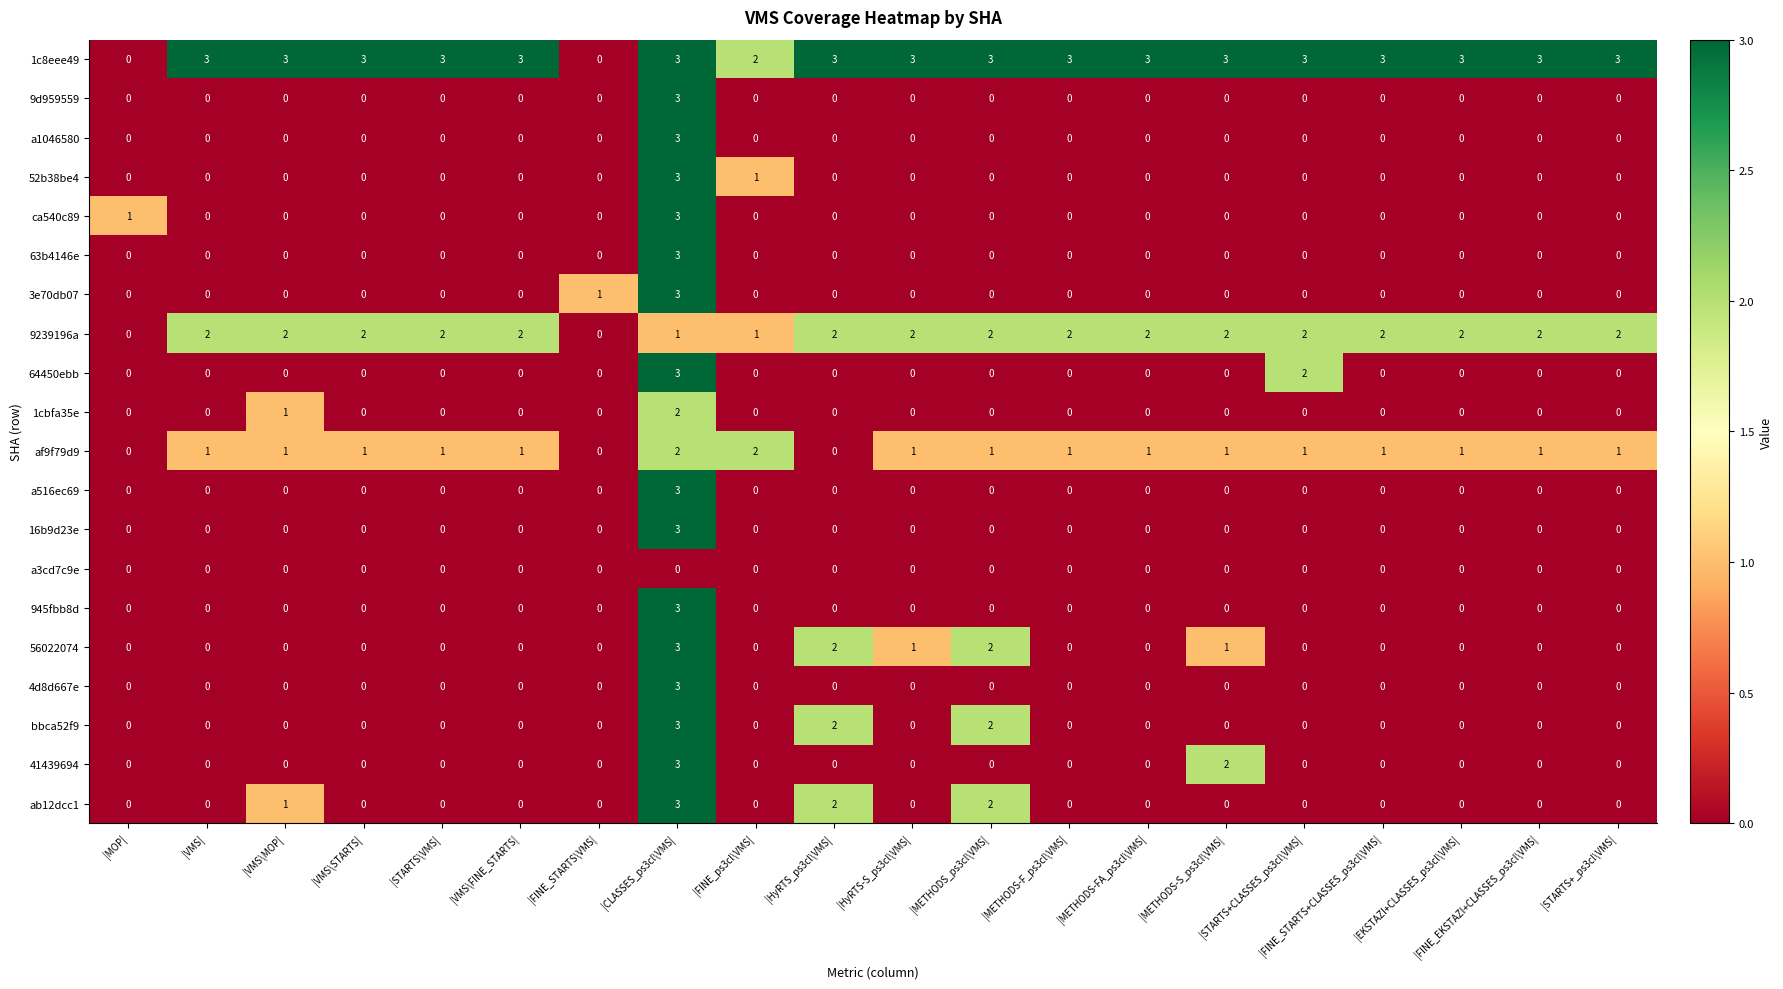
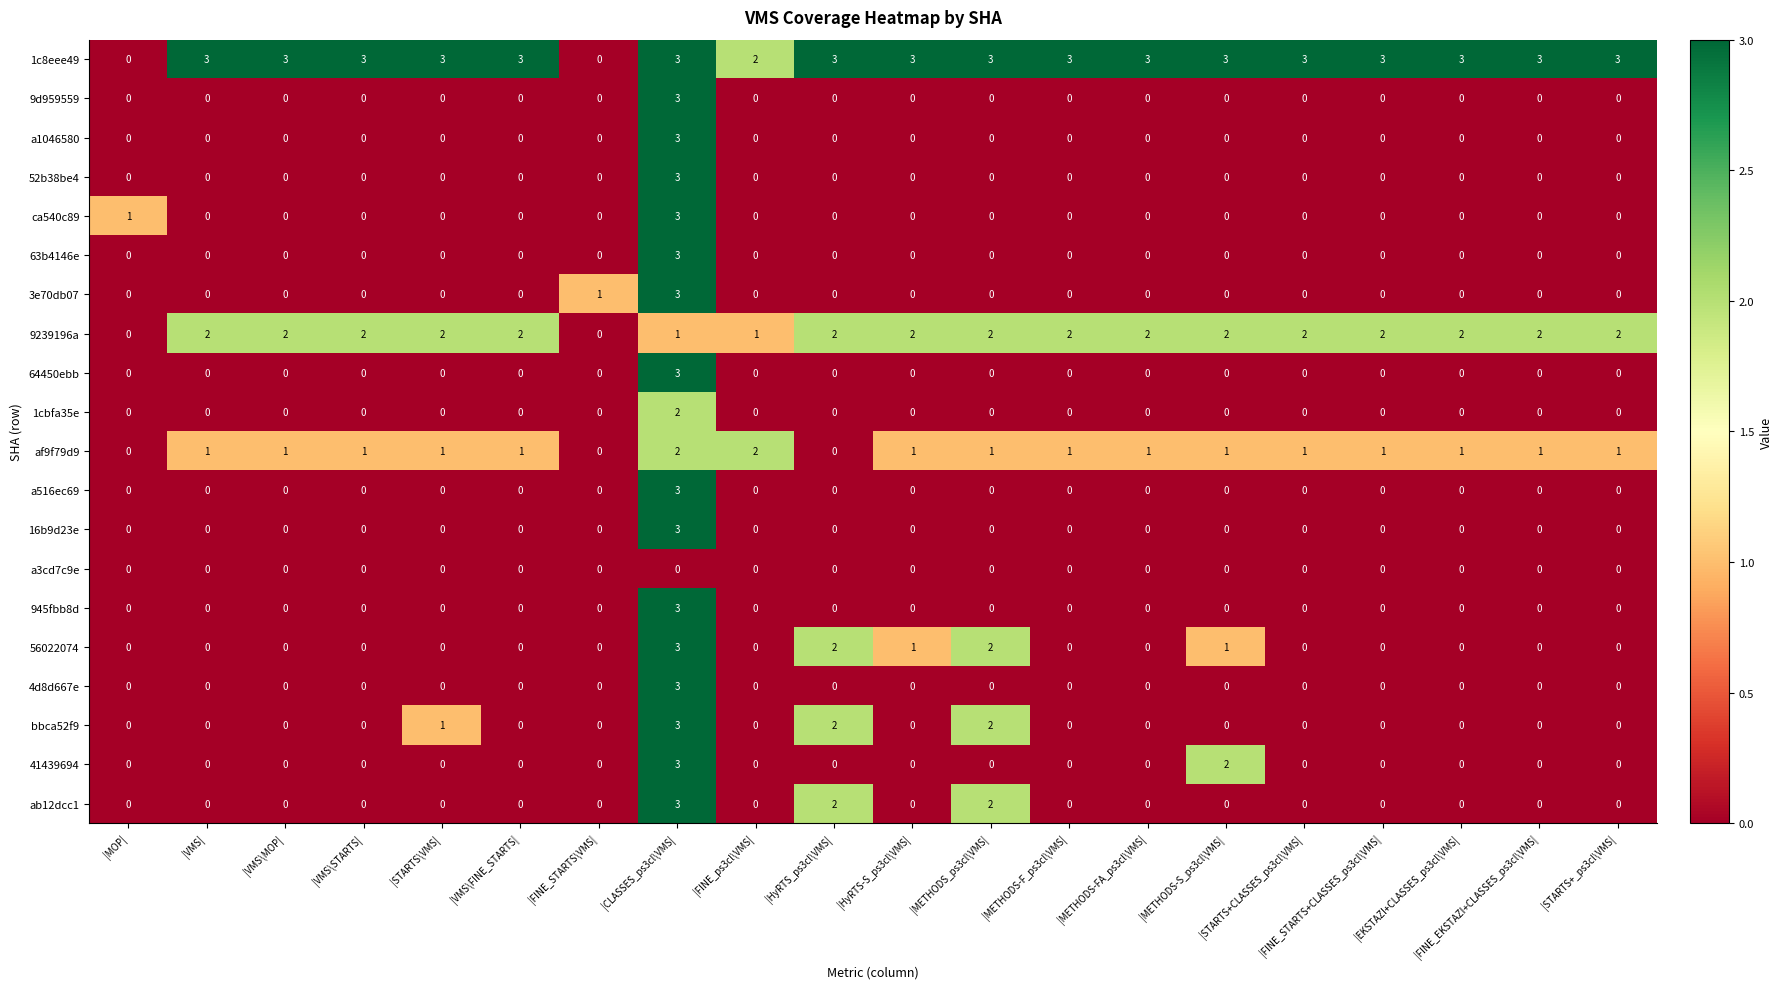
  {
    "52b38be4": {
      "|MOP|": 0,
      "|VMS|": 0,
      "|VMS\\MOP|": 0,
      "|VMS\\STARTS|": 0,
      "|STARTS\\VMS|": 0,
      "|VMS\\FINE_STARTS|": 0,
      "|FINE_STARTS\\VMS|": 0,
      "|CLASSES_ps3cl\\VMS|": 3,
-     "|FINE_ps3cl\\VMS|": 1,
+     "|FINE_ps3cl\\VMS|": 0,
      "|HyRTS_ps3cl\\VMS|": 0,
      "|HyRTS-S_ps3cl\\VMS|": 0,
      "|METHODS_ps3cl\\VMS|": 0,
      "|METHODS-F_ps3cl\\VMS|": 0,
      "|METHODS-FA_ps3cl\\VMS|": 0,
      "|METHODS-S_ps3cl\\VMS|": 0,
      "|STARTS+CLASSES_ps3cl\\VMS|": 0,
      "|FINE_STARTS+CLASSES_ps3cl\\VMS|": 0,
      "|EKSTAZI+CLASSES_ps3cl\\VMS|": 0,
      "|FINE_EKSTAZI+CLASSES_ps3cl\\VMS|": 0,
      "|STARTS+_ps3cl\\VMS|": 0
    },
    "64450ebb": {
      "|MOP|": 0,
      "|VMS|": 0,
      "|VMS\\MOP|": 0,
      "|VMS\\STARTS|": 0,
      "|STARTS\\VMS|": 0,
      "|VMS\\FINE_STARTS|": 0,
      "|FINE_STARTS\\VMS|": 0,
      "|CLASSES_ps3cl\\VMS|": 3,
      "|FINE_ps3cl\\VMS|": 0,
      "|HyRTS_ps3cl\\VMS|": 0,
      "|HyRTS-S_ps3cl\\VMS|": 0,
      "|METHODS_ps3cl\\VMS|": 0,
      "|METHODS-F_ps3cl\\VMS|": 0,
      "|METHODS-FA_ps3cl\\VMS|": 0,
      "|METHODS-S_ps3cl\\VMS|": 0,
-     "|STARTS+CLASSES_ps3cl\\VMS|": 2,
+     "|STARTS+CLASSES_ps3cl\\VMS|": 0,
      "|FINE_STARTS+CLASSES_ps3cl\\VMS|": 0,
      "|EKSTAZI+CLASSES_ps3cl\\VMS|": 0,
      "|FINE_EKSTAZI+CLASSES_ps3cl\\VMS|": 0,
      "|STARTS+_ps3cl\\VMS|": 0
    },
    "1cbfa35e": {
      "|MOP|": 0,
      "|VMS|": 0,
-     "|VMS\\MOP|": 1,
+     "|VMS\\MOP|": 0,
      "|VMS\\STARTS|": 0,
      "|STARTS\\VMS|": 0,
      "|VMS\\FINE_STARTS|": 0,
      "|FINE_STARTS\\VMS|": 0,
      "|CLASSES_ps3cl\\VMS|": 2,
      "|FINE_ps3cl\\VMS|": 0,
      "|HyRTS_ps3cl\\VMS|": 0,
      "|HyRTS-S_ps3cl\\VMS|": 0,
      "|METHODS_ps3cl\\VMS|": 0,
      "|METHODS-F_ps3cl\\VMS|": 0,
      "|METHODS-FA_ps3cl\\VMS|": 0,
      "|METHODS-S_ps3cl\\VMS|": 0,
      "|STARTS+CLASSES_ps3cl\\VMS|": 0,
      "|FINE_STARTS+CLASSES_ps3cl\\VMS|": 0,
      "|EKSTAZI+CLASSES_ps3cl\\VMS|": 0,
      "|FINE_EKSTAZI+CLASSES_ps3cl\\VMS|": 0,
      "|STARTS+_ps3cl\\VMS|": 0
    },
    "bbca52f9": {
      "|MOP|": 0,
      "|VMS|": 0,
      "|VMS\\MOP|": 0,
      "|VMS\\STARTS|": 0,
-     "|STARTS\\VMS|": 0,
+     "|STARTS\\VMS|": 1,
      "|VMS\\FINE_STARTS|": 0,
      "|FINE_STARTS\\VMS|": 0,
      "|CLASSES_ps3cl\\VMS|": 3,
      "|FINE_ps3cl\\VMS|": 0,
      "|HyRTS_ps3cl\\VMS|": 2,
      "|HyRTS-S_ps3cl\\VMS|": 0,
      "|METHODS_ps3cl\\VMS|": 2,
      "|METHODS-F_ps3cl\\VMS|": 0,
      "|METHODS-FA_ps3cl\\VMS|": 0,
      "|METHODS-S_ps3cl\\VMS|": 0,
      "|STARTS+CLASSES_ps3cl\\VMS|": 0,
      "|FINE_STARTS+CLASSES_ps3cl\\VMS|": 0,
      "|EKSTAZI+CLASSES_ps3cl\\VMS|": 0,
      "|FINE_EKSTAZI+CLASSES_ps3cl\\VMS|": 0,
      "|STARTS+_ps3cl\\VMS|": 0
    },
    "ab12dcc1": {
      "|MOP|": 0,
      "|VMS|": 0,
-     "|VMS\\MOP|": 1,
+     "|VMS\\MOP|": 0,
      "|VMS\\STARTS|": 0,
      "|STARTS\\VMS|": 0,
      "|VMS\\FINE_STARTS|": 0,
      "|FINE_STARTS\\VMS|": 0,
      "|CLASSES_ps3cl\\VMS|": 3,
      "|FINE_ps3cl\\VMS|": 0,
      "|HyRTS_ps3cl\\VMS|": 2,
      "|HyRTS-S_ps3cl\\VMS|": 0,
      "|METHODS_ps3cl\\VMS|": 2,
      "|METHODS-F_ps3cl\\VMS|": 0,
      "|METHODS-FA_ps3cl\\VMS|": 0,
      "|METHODS-S_ps3cl\\VMS|": 0,
      "|STARTS+CLASSES_ps3cl\\VMS|": 0,
      "|FINE_STARTS+CLASSES_ps3cl\\VMS|": 0,
      "|EKSTAZI+CLASSES_ps3cl\\VMS|": 0,
      "|FINE_EKSTAZI+CLASSES_ps3cl\\VMS|": 0,
      "|STARTS+_ps3cl\\VMS|": 0
    }
  }
